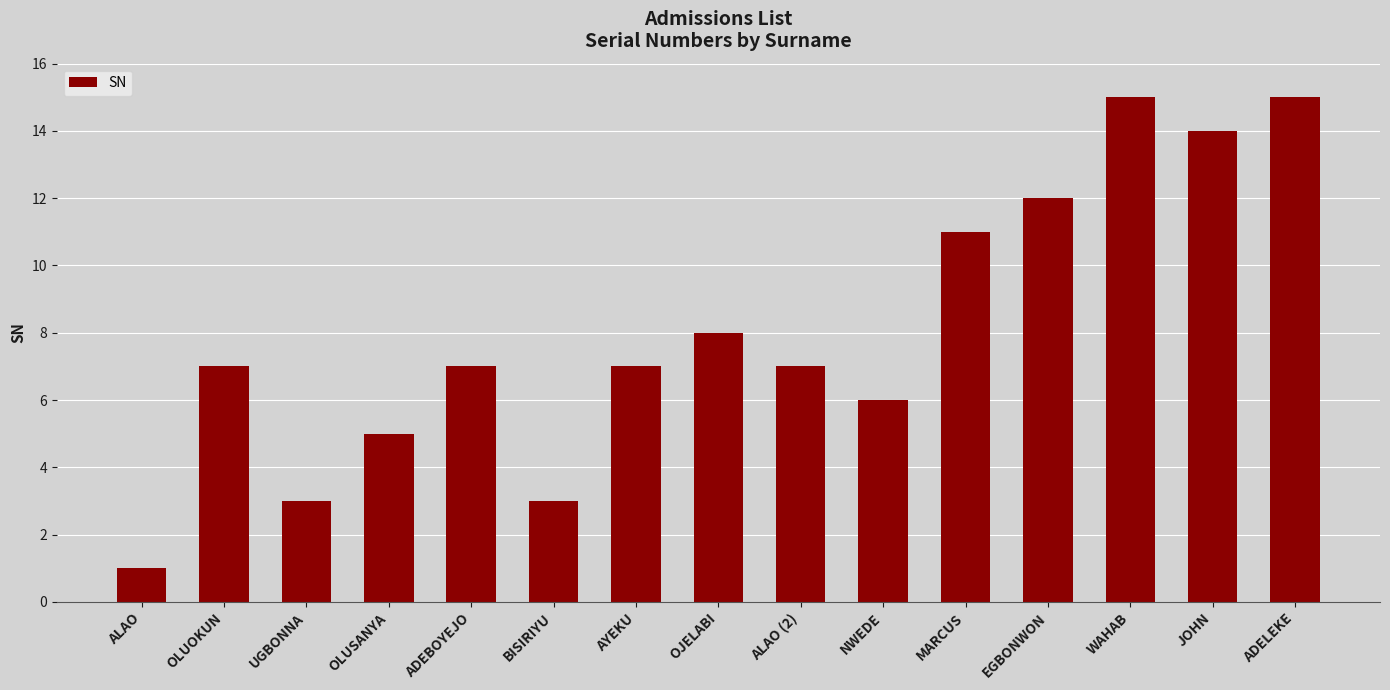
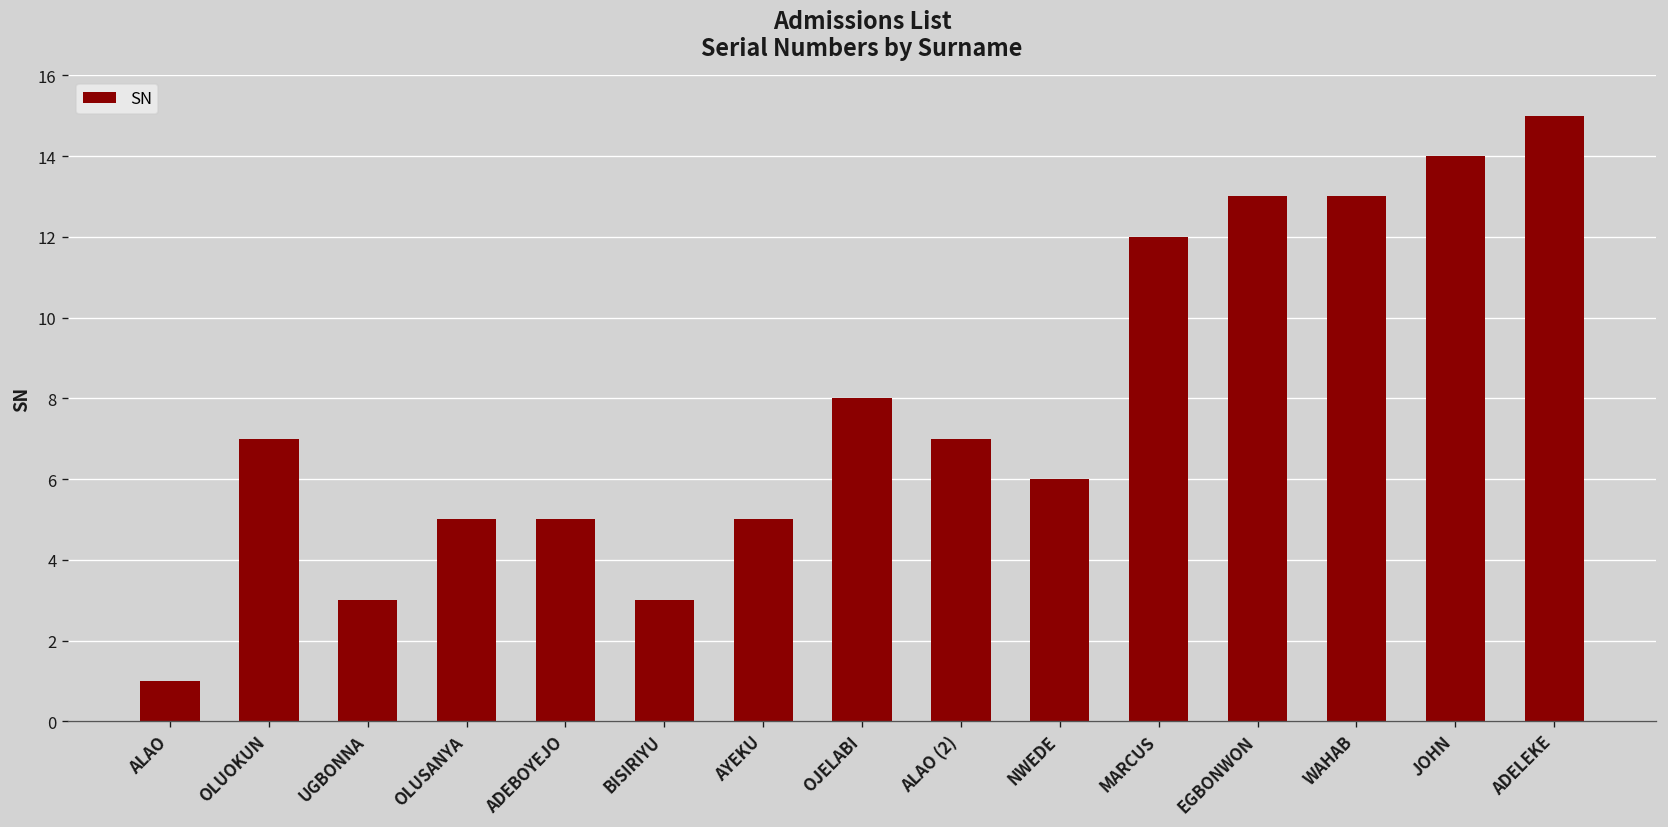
  {
    "ALAO": 1,
    "OLUOKUN": 7,
    "UGBONNA": 3,
    "OLUSANYA": 5,
-   "ADEBOYEJO": 7,
+   "ADEBOYEJO": 5,
    "BISIRIYU": 3,
-   "AYEKU": 7,
+   "AYEKU": 5,
    "OJELABI": 8,
    "ALAO (2)": 7,
    "NWEDE": 6,
-   "MARCUS": 11,
-   "EGBONWON": 12,
-   "WAHAB": 15,
+   "MARCUS": 12,
+   "EGBONWON": 13,
+   "WAHAB": 13,
    "JOHN": 14,
    "ADELEKE": 15
  }
